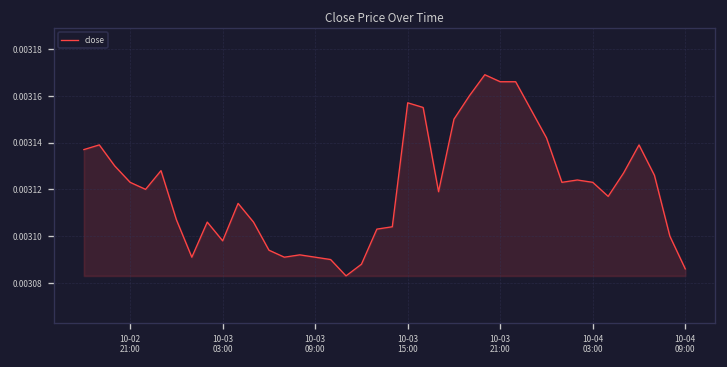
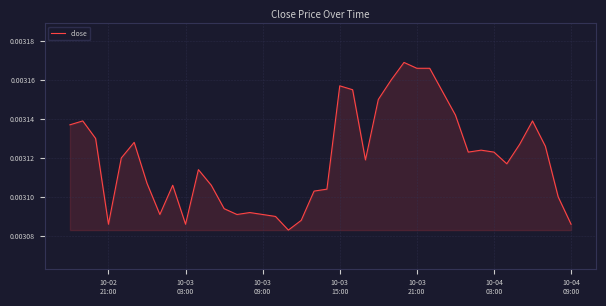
  {
-   "10-02 21:00": 0.003123,
-   "10-03 03:00": 0.003098,
+   "10-02 21:00": 0.003086,
+   "10-03 03:00": 0.003086,
    "10-03 09:00": 0.003091,
    "10-03 15:00": 0.003157,
    "10-03 21:00": 0.003166,
    "10-04 03:00": 0.003123,
    "10-04 09:00": 0.003086
  }
